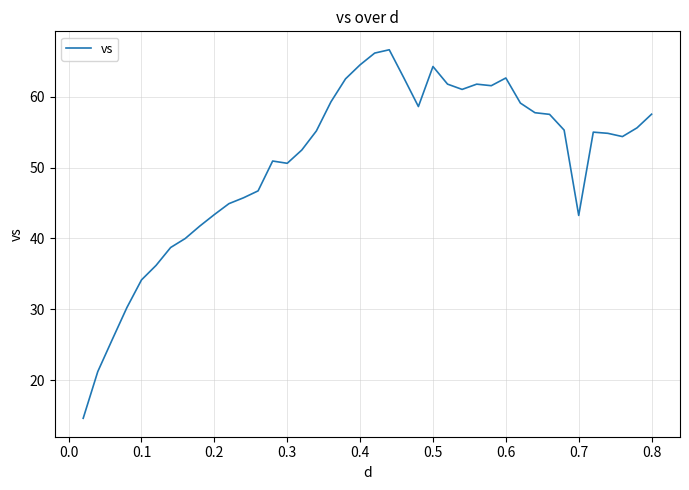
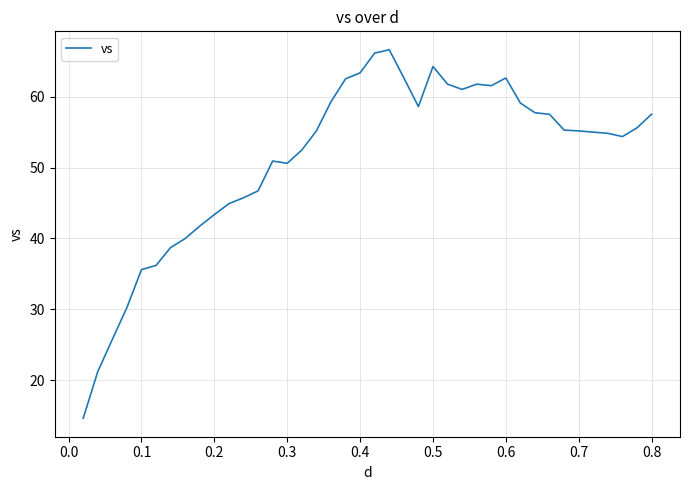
  {
-   "0.1": 34,
+   "0.1": 36,
    "0.2": 43,
    "0.3": 51,
-   "0.4": 65,
+   "0.4": 63,
    "0.5": 64,
    "0.6": 63,
-   "0.7": 43,
+   "0.7": 55,
    "0.8": 58
  }
